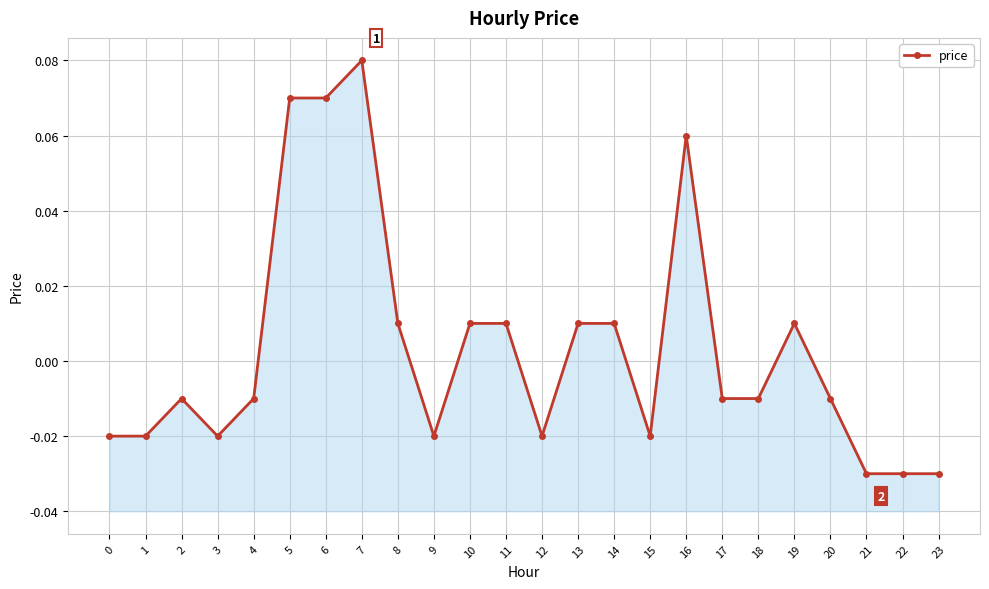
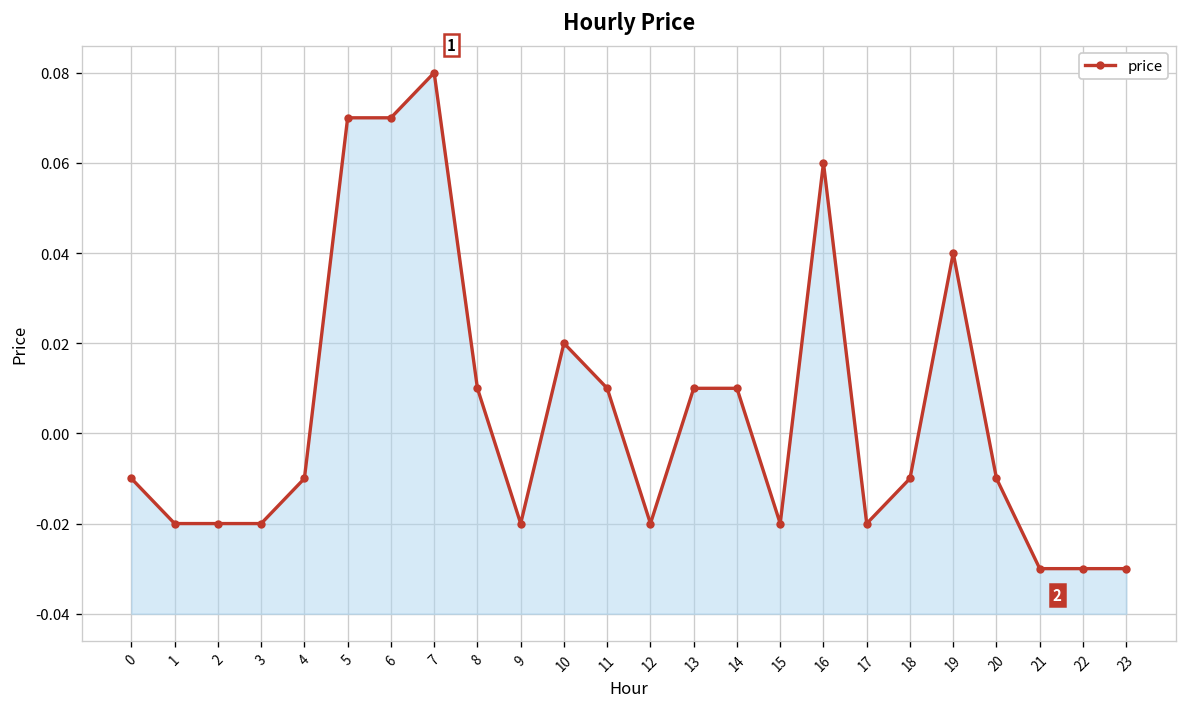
  {
-   "0": -0.02,
+   "0": -0.01,
    "1": -0.02,
-   "2": -0.01,
+   "2": -0.02,
    "3": -0.02,
    "4": -0.01,
    "5": 0.07,
    "6": 0.07,
    "8": 0.01,
    "9": -0.02,
-   "10": 0.01,
+   "10": 0.02,
    "11": 0.01,
    "12": -0.02,
    "13": 0.01,
    "14": 0.01,
    "15": -0.02,
    "16": 0.06,
-   "17": -0.01,
+   "17": -0.02,
    "18": -0.01,
-   "19": 0.01,
+   "19": 0.04,
    "20": -0.01,
    "22": -0.03,
    "23": -0.03
  }
